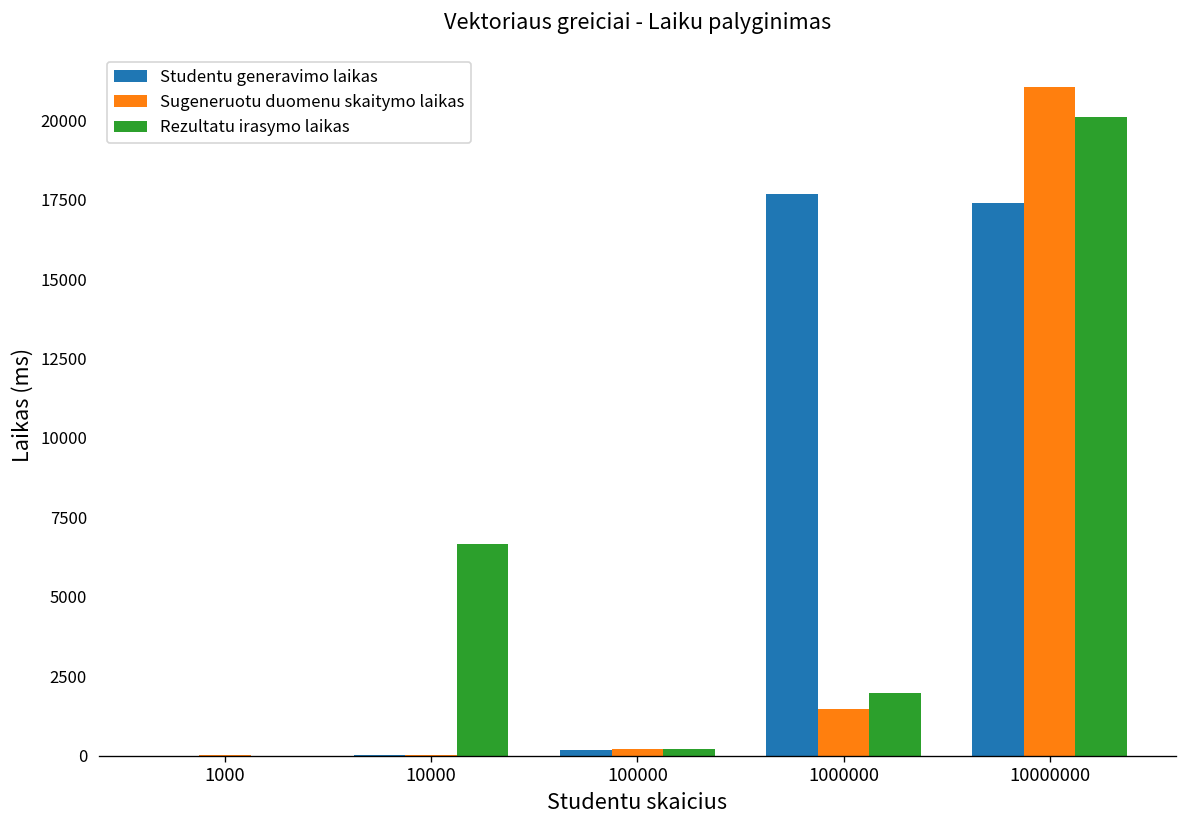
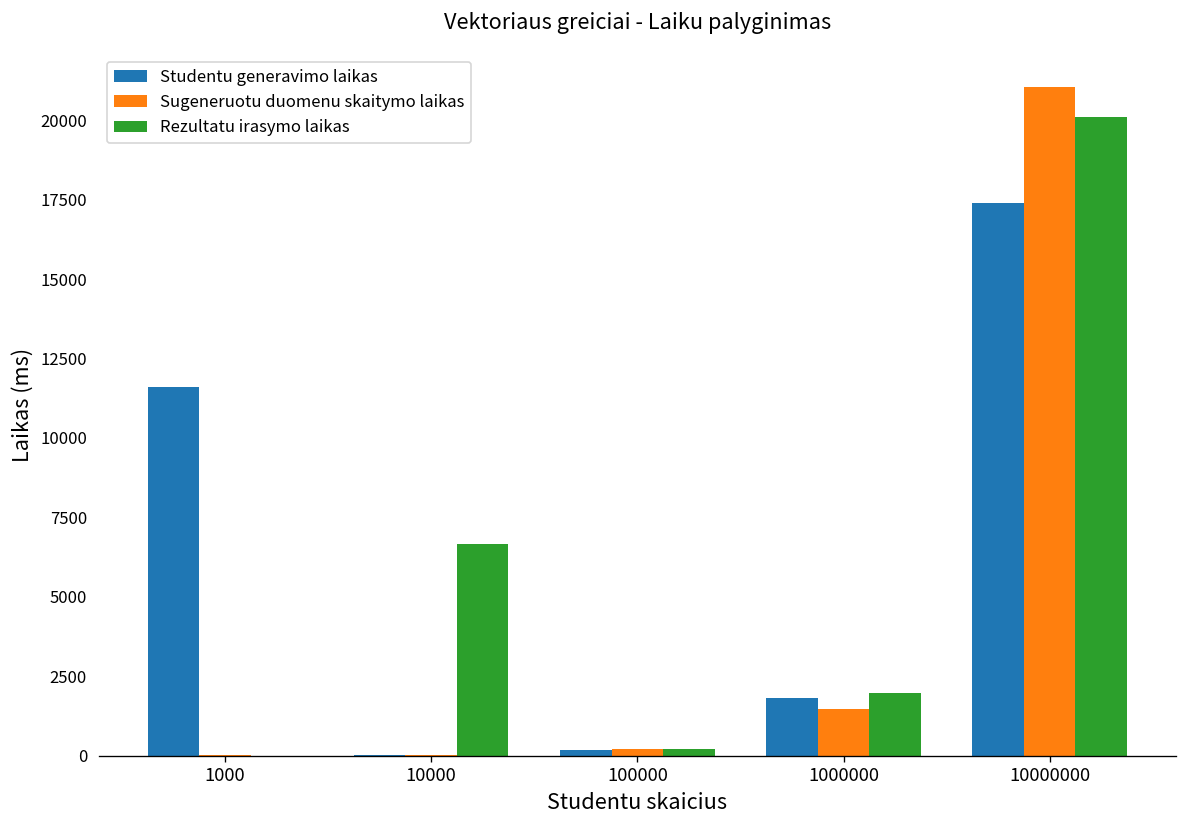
  {
    "Studentu generavimo laikas": {
-     "1000": 0,
+     "1000": 11600,
      "100000": 200,
-     "1000000": 17700,
+     "1000000": 1800,
      "10000000": 17400
    },
    "Sugeneruotu duomenu skaitymo laikas": {
      "100000": 200,
      "1000000": 1500,
      "10000000": 21000
    },
    "Rezultatu irasymo laikas": {
      "10000": 6700,
      "100000": 200,
      "1000000": 2000,
      "10000000": 20100
    }
  }
